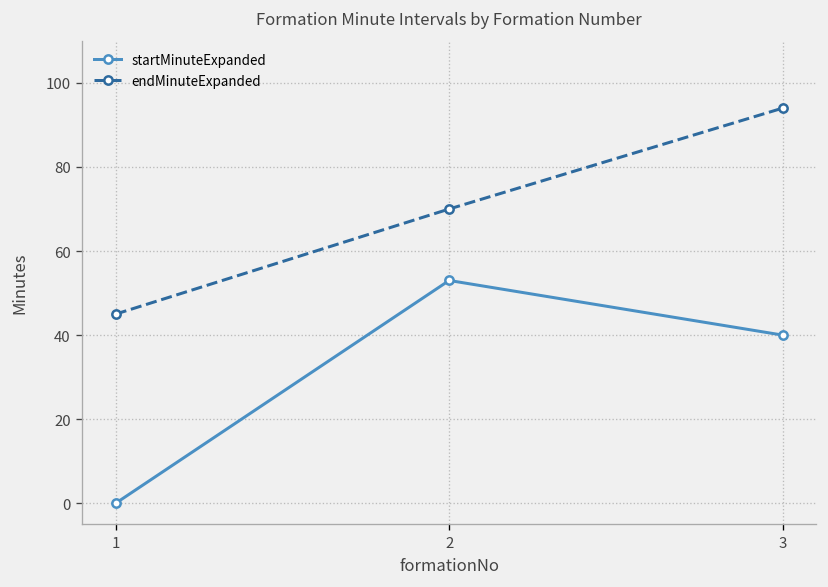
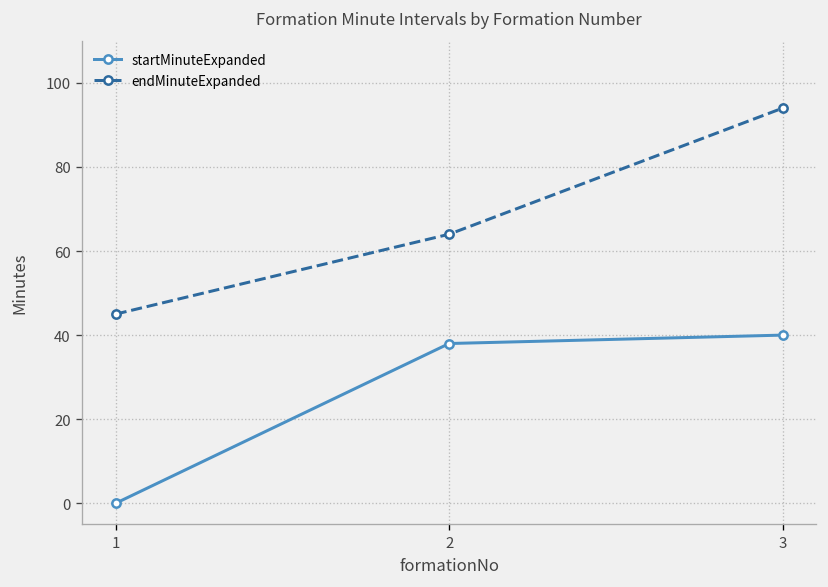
  {
    "startMinuteExpanded": {
      "1": 0,
-     "2": 53,
+     "2": 38,
      "3": 40
    },
    "endMinuteExpanded": {
      "1": 45,
-     "2": 70,
+     "2": 64,
      "3": 94
    }
  }
